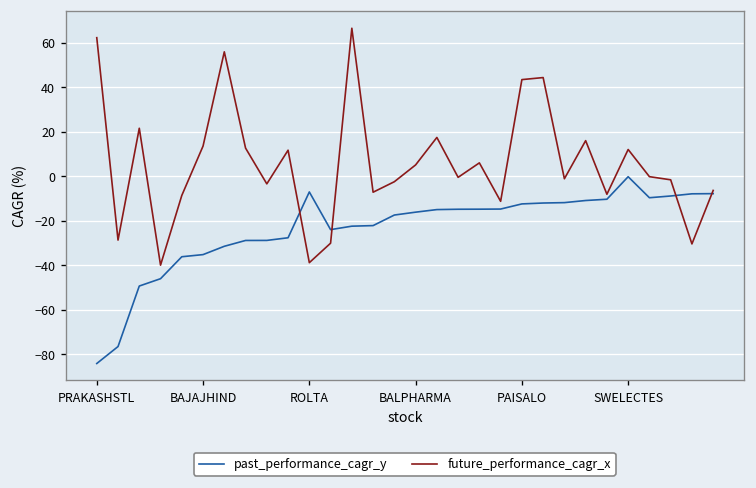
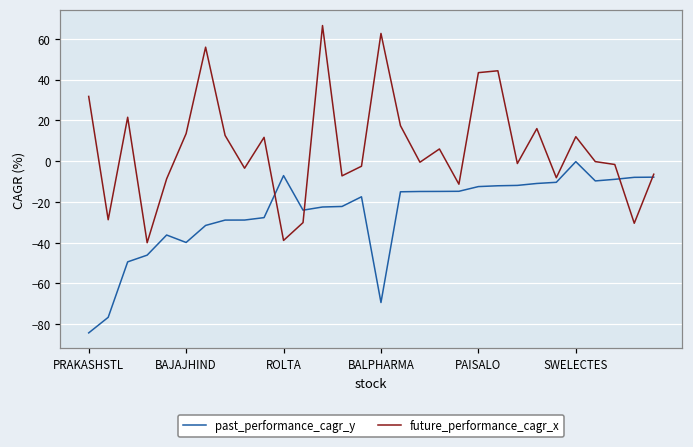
  {
    "past_performance_cagr_y": {
      "PRAKASHSTL": -84,
-     "BAJAJHIND": -35,
+     "BAJAJHIND": -40,
      "ROLTA": -7,
-     "BALPHARMA": -16,
+     "BALPHARMA": -69,
      "PAISALO": -12,
      "SWELECTES": 0
    },
    "future_performance_cagr_x": {
-     "PRAKASHSTL": 62,
+     "PRAKASHSTL": 32,
      "BAJAJHIND": 14,
      "ROLTA": -39,
-     "BALPHARMA": 5,
+     "BALPHARMA": 63,
      "PAISALO": 43,
      "SWELECTES": 12
    }
  }
